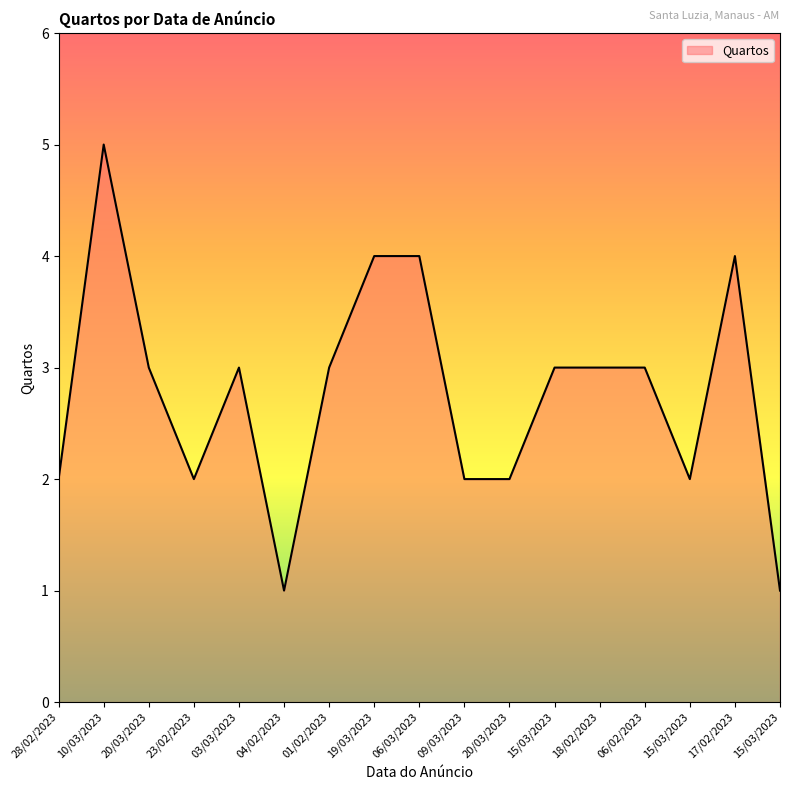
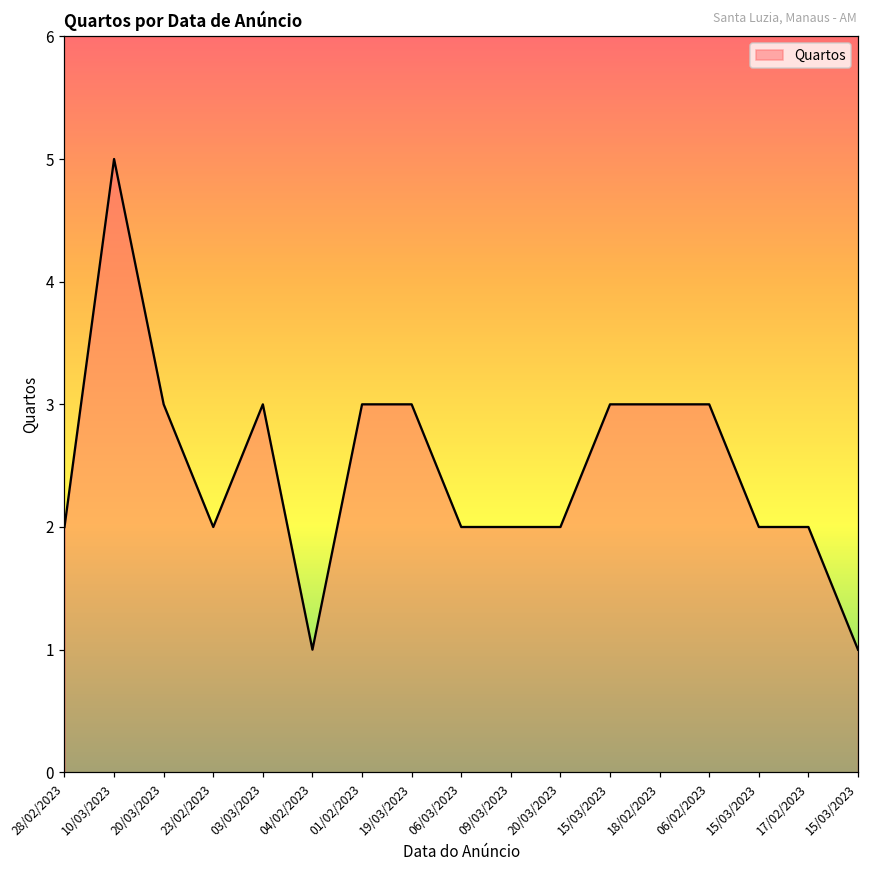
  {
    "28/02/2023": 2,
    "10/03/2023": 5,
    "23/02/2023": 2,
    "03/03/2023": 3,
    "04/02/2023": 1,
    "01/02/2023": 3,
-   "19/03/2023": 4,
-   "06/03/2023": 4,
+   "19/03/2023": 3,
+   "06/03/2023": 2,
    "09/03/2023": 2,
    "18/02/2023": 3,
    "06/02/2023": 3,
-   "17/02/2023": 4
+   "17/02/2023": 2
  }
